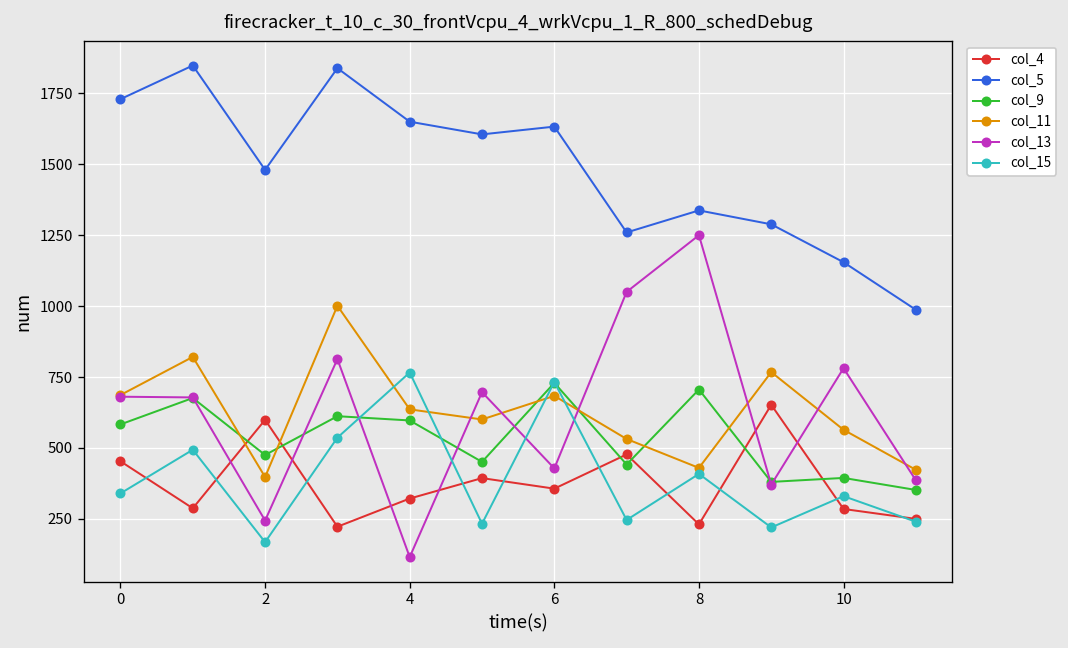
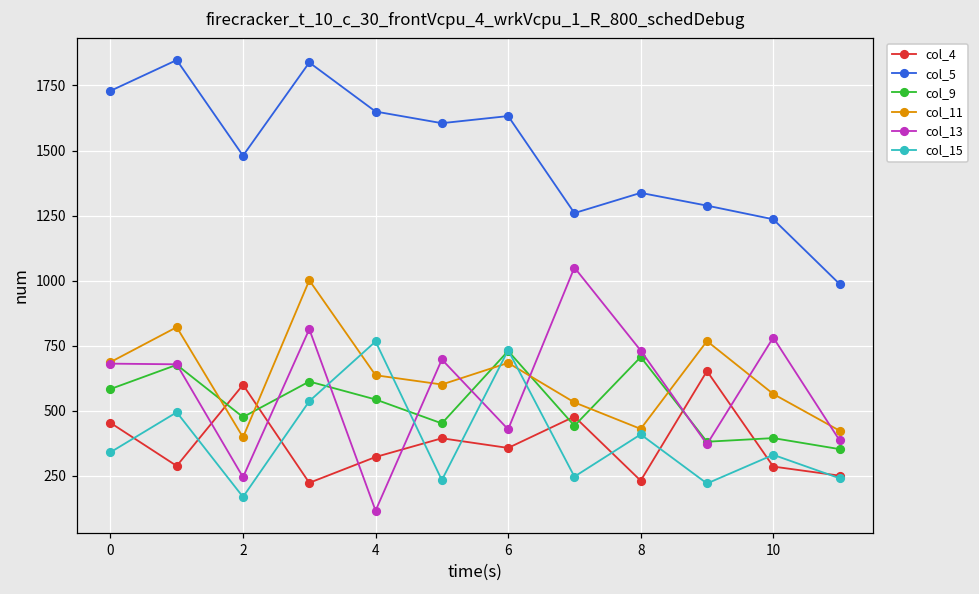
  {
    "col_4": {
      "0": 450,
      "2": 600,
      "4": 320,
      "6": 360,
      "8": 230,
      "10": 280
    },
    "col_5": {
      "0": 1730,
      "2": 1480,
      "4": 1650,
      "6": 1630,
      "8": 1340,
-     "10": 1150
+     "10": 1240
    },
    "col_9": {
      "0": 580,
      "2": 480,
-     "4": 600,
+     "4": 540,
      "8": 710,
      "10": 390
    },
    "col_11": {
      "2": 400,
      "4": 640,
      "6": 680,
      "8": 430,
      "10": 560
    },
    "col_13": {
      "2": 240,
      "4": 120,
      "6": 430,
-     "8": 1250,
+     "8": 730,
      "10": 780
    },
    "col_15": {
      "0": 340,
      "2": 170,
      "4": 770,
      "8": 410,
      "10": 330
    }
  }
